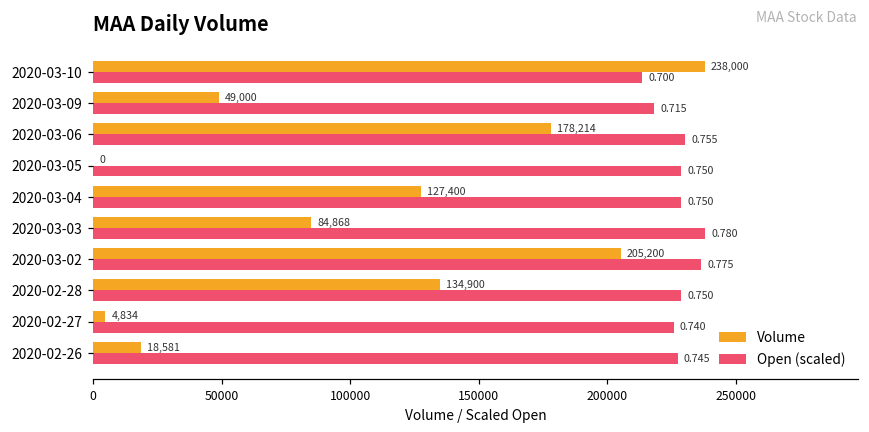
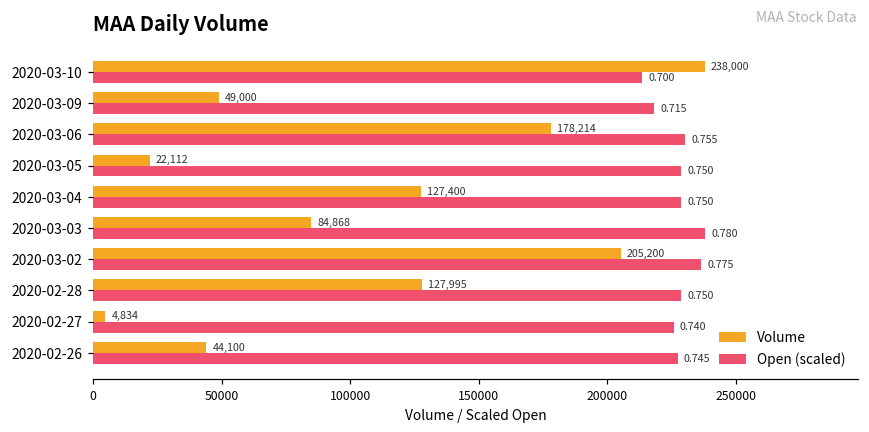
  {
    "Volume": {
      "2020-03-10": "238,000",
      "2020-03-09": "49,000",
      "2020-03-06": "178,214",
-     "2020-03-05": "0",
+     "2020-03-05": "22,112",
      "2020-03-04": "127,400",
      "2020-03-03": "84,868",
      "2020-03-02": "205,200",
-     "2020-02-28": "134,900",
+     "2020-02-28": "127,995",
      "2020-02-27": "4,834",
-     "2020-02-26": "18,581"
+     "2020-02-26": "44,100"
    }
  }
